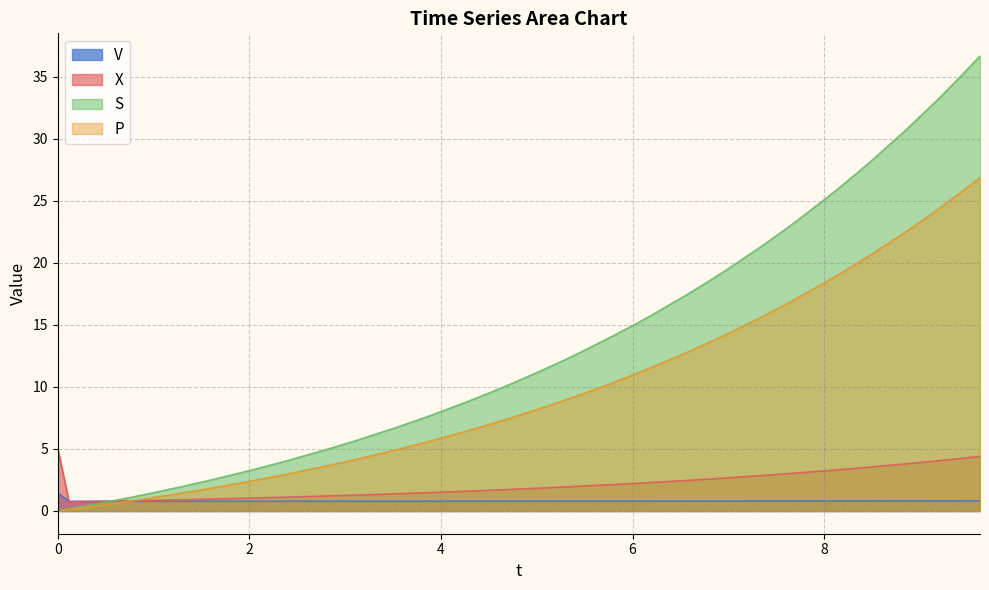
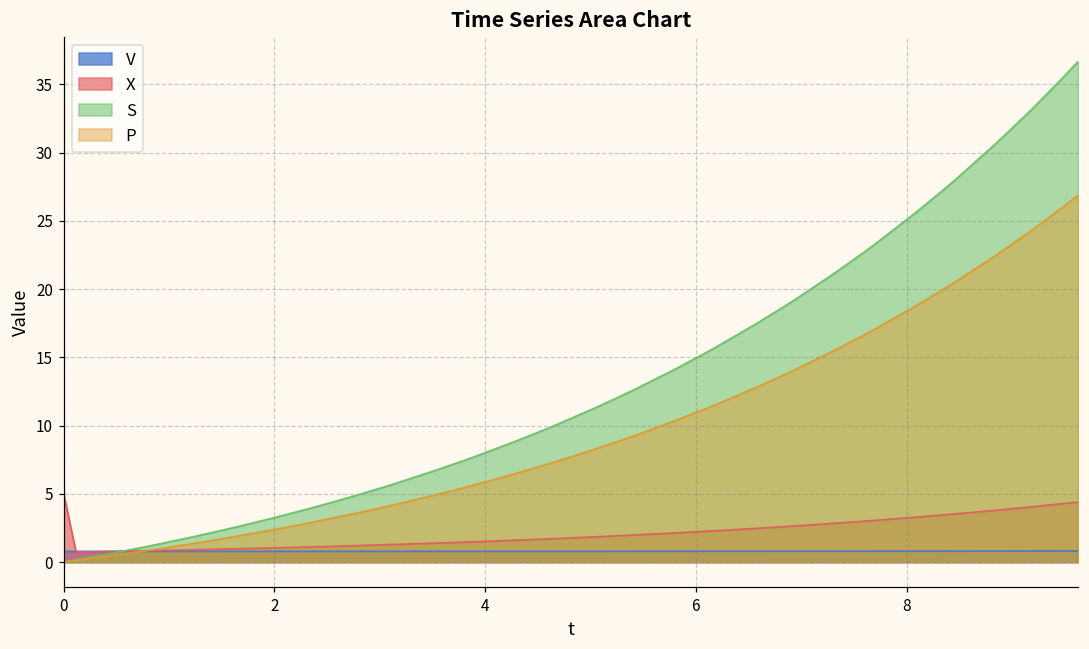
  {
    "V": {
-     "0": 1.5
+     "0": 0.8
    },
    "X": {
      "0": 5.0
    }
  }
